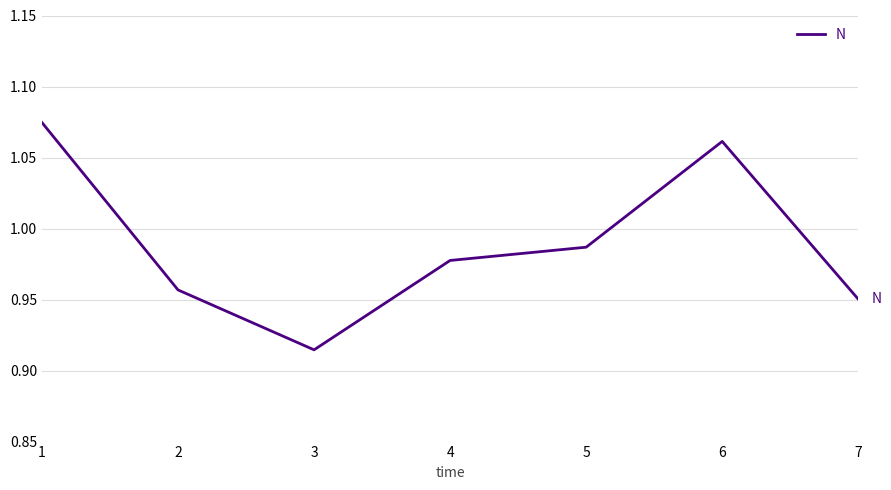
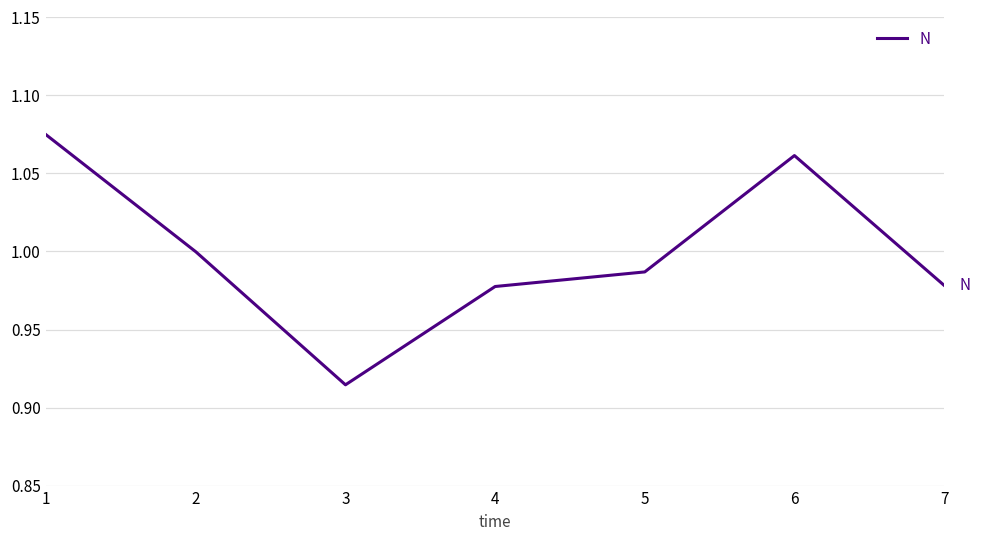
  {
    "1": 1.075,
-   "2": 0.957,
+   "2": 1.000,
    "3": 0.915,
    "4": 0.978,
    "5": 0.987,
    "6": 1.061,
-   "7": 0.950
+   "7": 0.978
  }
